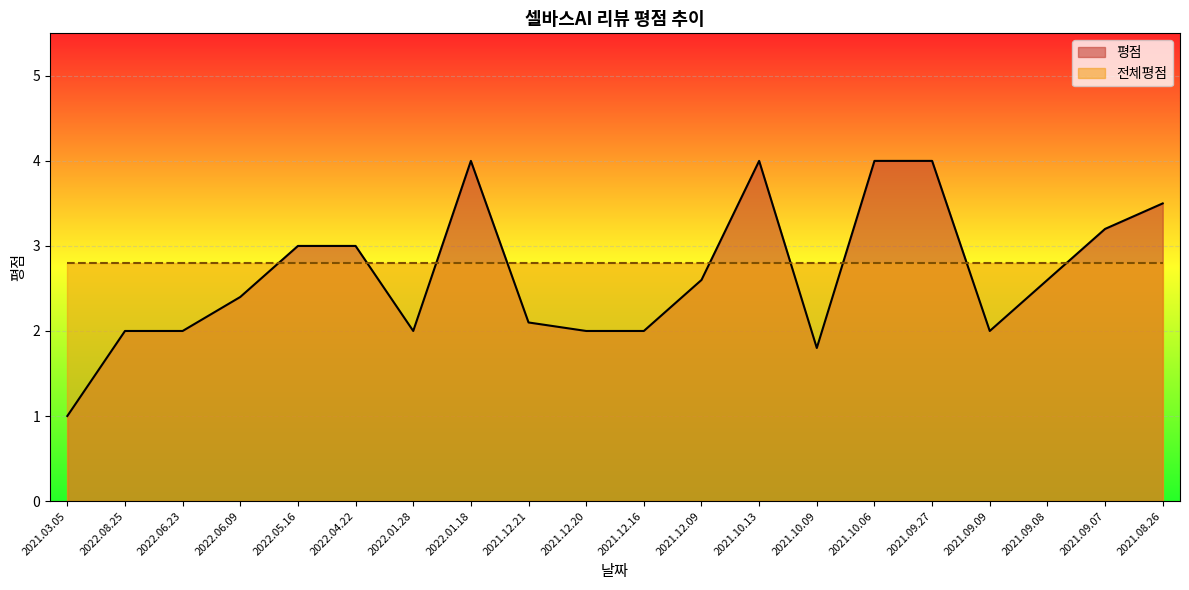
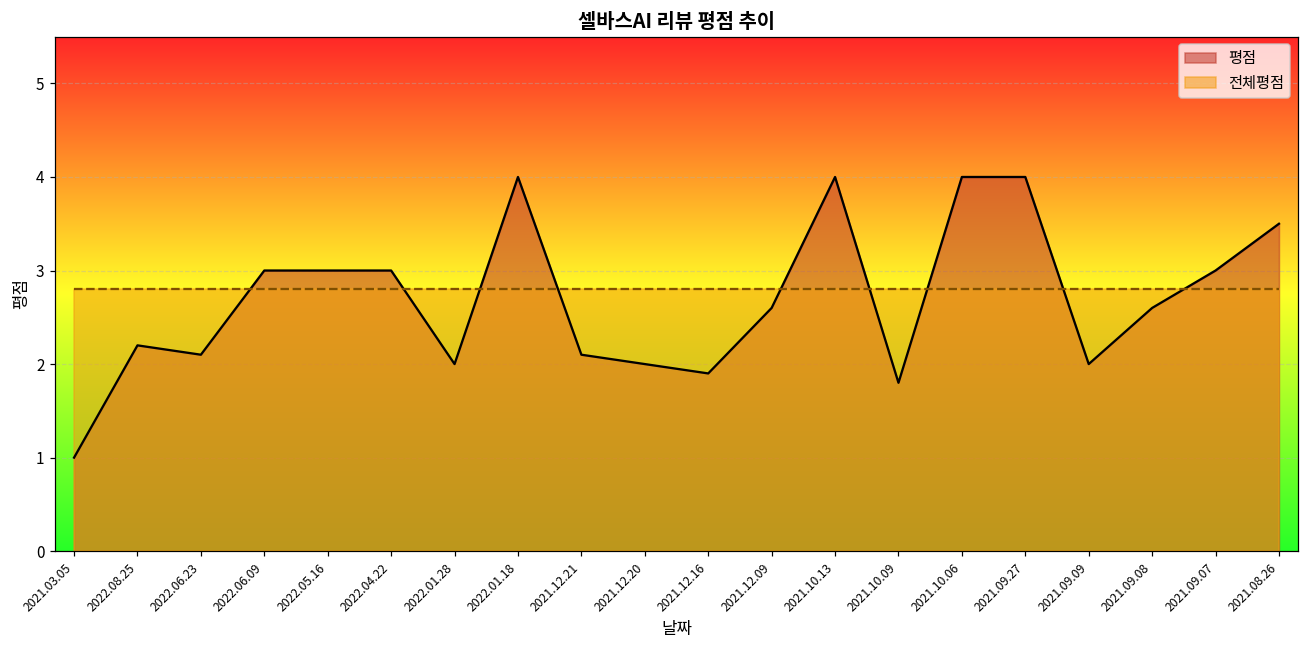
  {
    "평점": {
      "2021.03.05": 1.0,
-     "2022.08.25": 2.0,
-     "2022.06.23": 2.0,
-     "2022.06.09": 2.4,
+     "2022.08.25": 2.2,
+     "2022.06.23": 2.1,
+     "2022.06.09": 3.0,
      "2022.05.16": 3.0,
      "2022.04.22": 3.0,
      "2022.01.28": 2.0,
      "2022.01.18": 4.0,
      "2021.12.21": 2.1,
      "2021.12.20": 2.0,
-     "2021.12.16": 2.0,
+     "2021.12.16": 1.9,
      "2021.12.09": 2.6,
      "2021.10.13": 4.0,
      "2021.10.09": 1.8,
      "2021.10.06": 4.0,
      "2021.09.27": 4.0,
      "2021.09.09": 2.0,
      "2021.09.08": 2.6,
-     "2021.09.07": 3.2,
+     "2021.09.07": 3.0,
      "2021.08.26": 3.5
    },
    "전체평점": {
      "2021.03.05": 2.8,
      "2022.08.25": 2.8,
      "2022.06.23": 2.8,
      "2022.06.09": 2.8,
      "2022.05.16": 2.8,
      "2022.04.22": 2.8,
      "2022.01.28": 2.8,
      "2022.01.18": 2.8,
      "2021.12.21": 2.8,
      "2021.12.20": 2.8,
      "2021.12.16": 2.8,
      "2021.12.09": 2.8,
      "2021.10.13": 2.8,
      "2021.10.09": 2.8,
      "2021.10.06": 2.8,
      "2021.09.27": 2.8,
      "2021.09.09": 2.8,
      "2021.09.08": 2.8,
      "2021.09.07": 2.8,
      "2021.08.26": 2.8
    }
  }
